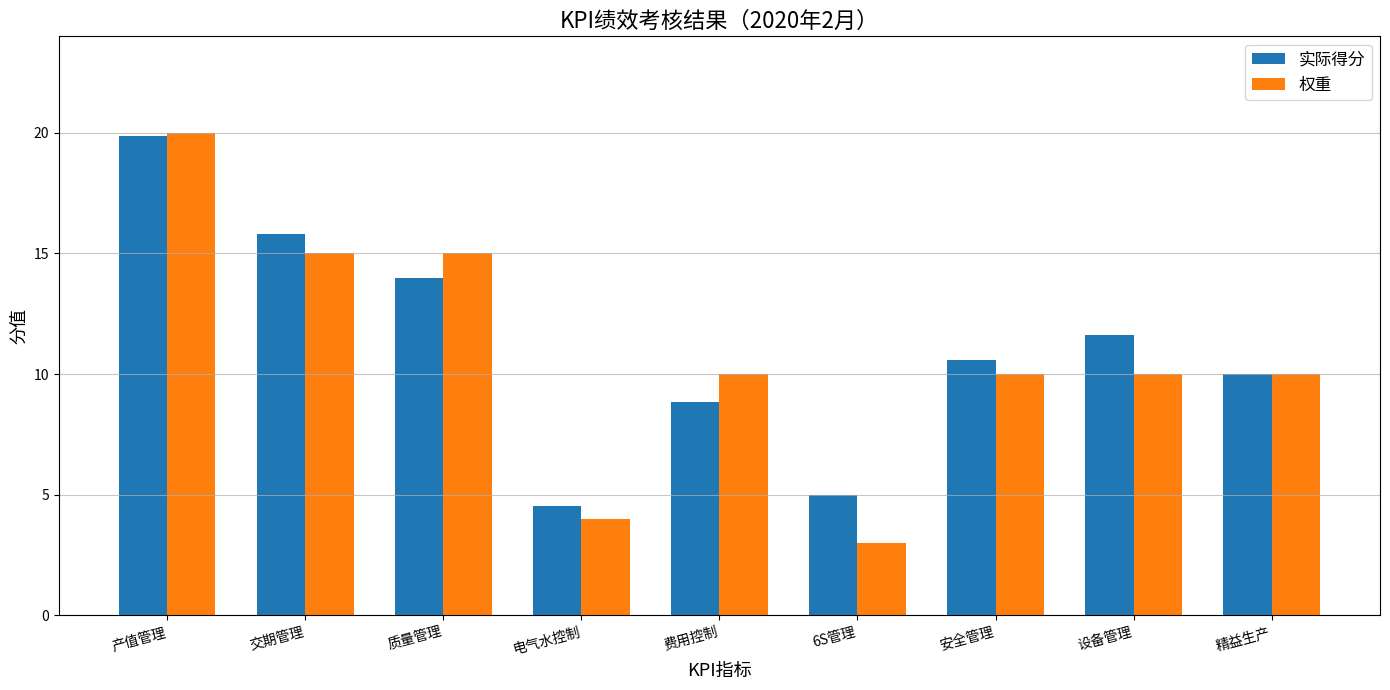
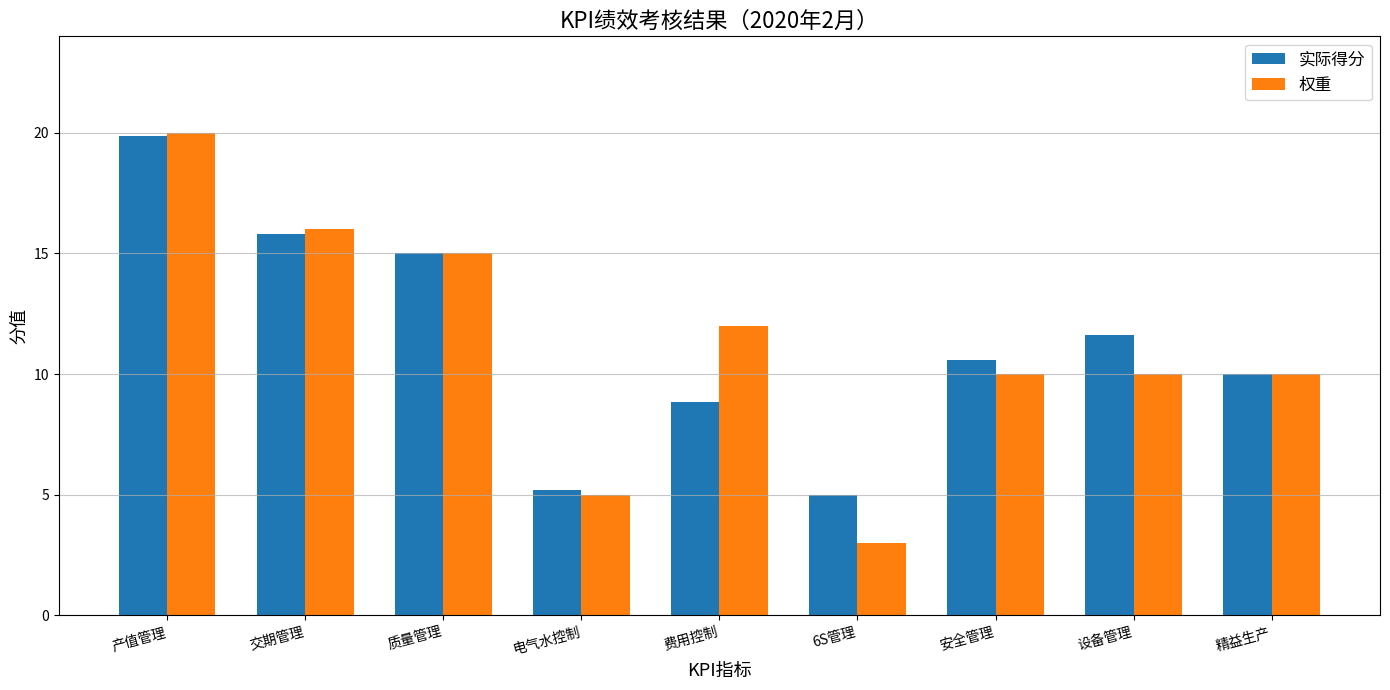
  {
    "实际得分": {
      "产值管理": 19.8,
      "交期管理": 15.8,
-     "质量管理": 14,
-     "电气水控制": 4.5,
+     "质量管理": 15,
+     "电气水控制": 5.2,
      "费用控制": 8.9,
      "6S管理": 5.0,
      "安全管理": 10.6,
      "设备管理": 11.6,
      "精益生产": 10.0
    },
    "权重": {
      "产值管理": 20,
-     "交期管理": 15,
+     "交期管理": 16,
      "质量管理": 15,
-     "电气水控制": 4,
-     "费用控制": 10,
+     "电气水控制": 5,
+     "费用控制": 12,
      "6S管理": 3,
      "安全管理": 10,
      "设备管理": 10,
      "精益生产": 10
    }
  }
